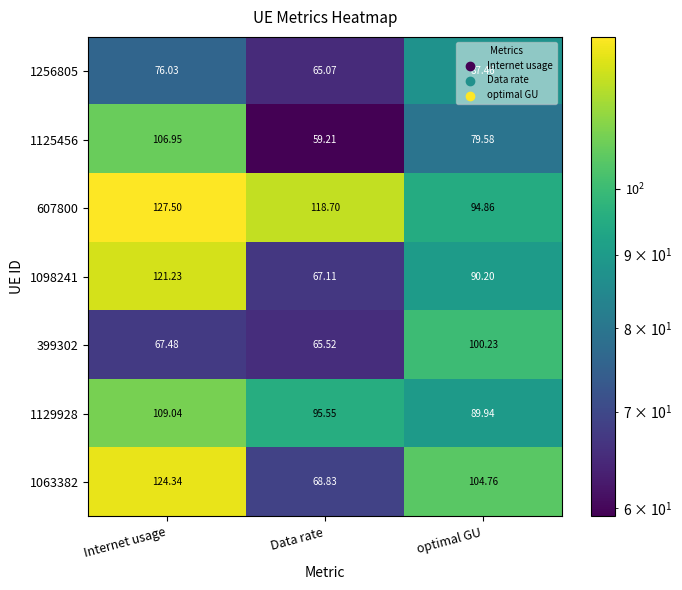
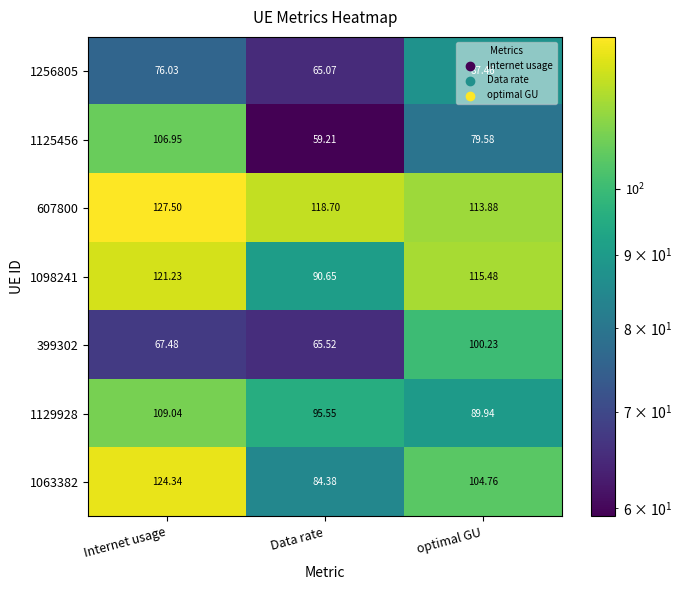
  {
    "1256805": {
      "Internet usage": 76.03,
      "Data rate": 65.07
    },
    "1125456": {
      "Internet usage": 106.95,
      "Data rate": 59.21,
      "optimal GU": 79.58
    },
    "607800": {
      "Internet usage": 127.50,
      "Data rate": 118.70,
-     "optimal GU": 94.86
+     "optimal GU": 113.88
    },
    "1098241": {
      "Internet usage": 121.23,
-     "Data rate": 67.11,
-     "optimal GU": 90.20
+     "Data rate": 90.65,
+     "optimal GU": 115.48
    },
    "399302": {
      "Internet usage": 67.48,
      "Data rate": 65.52,
      "optimal GU": 100.23
    },
    "1129928": {
      "Internet usage": 109.04,
      "Data rate": 95.55,
      "optimal GU": 89.94
    },
    "1063382": {
      "Internet usage": 124.34,
-     "Data rate": 68.83,
+     "Data rate": 84.38,
      "optimal GU": 104.76
    }
  }
